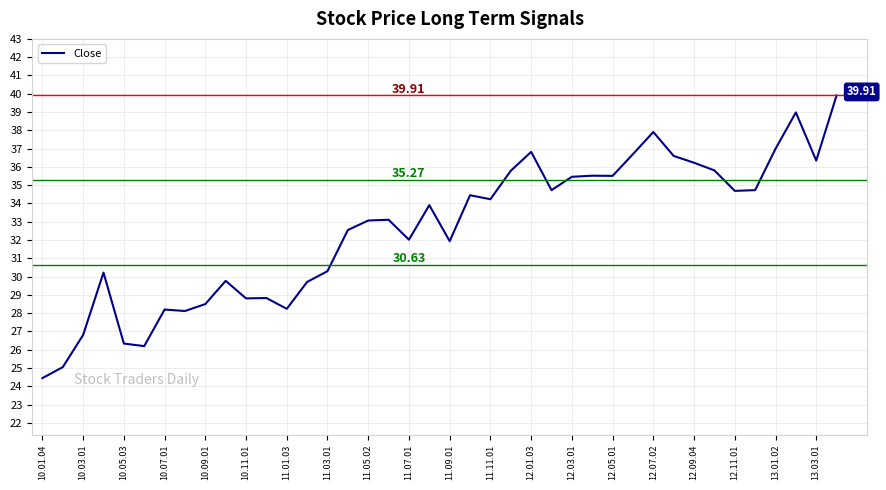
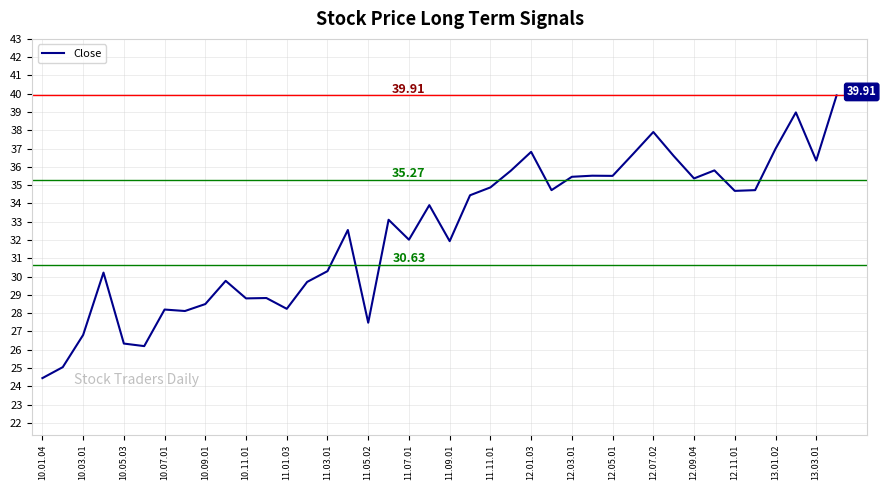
  {
    "10.01.04": 24.5,
    "10.03.01": 26.8,
    "10.05.03": 26.3,
    "10.07.01": 28.2,
    "10.09.01": 28.5,
    "10.11.01": 28.8,
    "11.01.03": 28.2,
    "11.03.01": 30.3,
-   "11.05.02": 33.1,
+   "11.05.02": 27.5,
    "11.09.01": 31.9,
-   "11.11.01": 34.2,
+   "11.11.01": 34.9,
    "12.01.03": 36.8,
    "12.03.01": 35.5,
    "12.05.01": 35.5,
    "12.07.02": 37.9,
-   "12.09.04": 36.2,
+   "12.09.04": 35.4,
    "12.11.01": 34.7,
    "13.01.02": 37.0,
    "13.03.01": 36.3
  }
